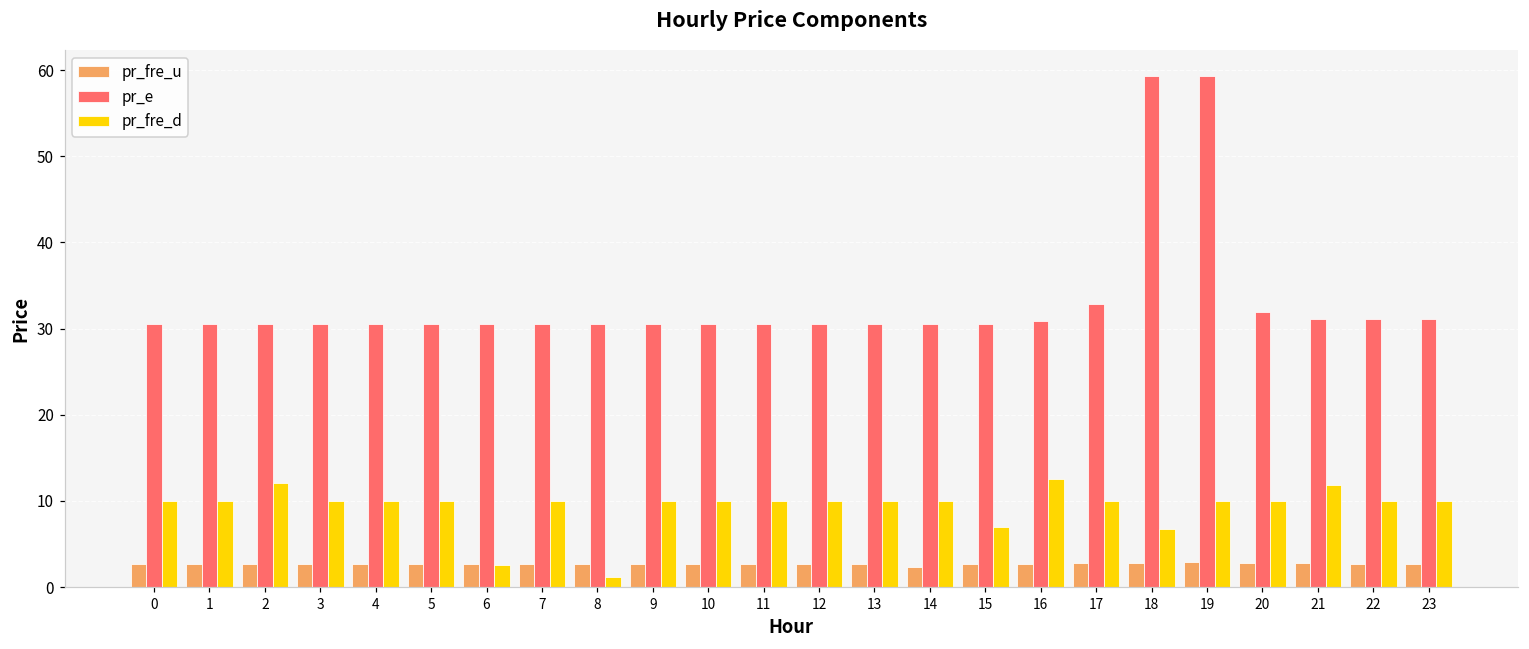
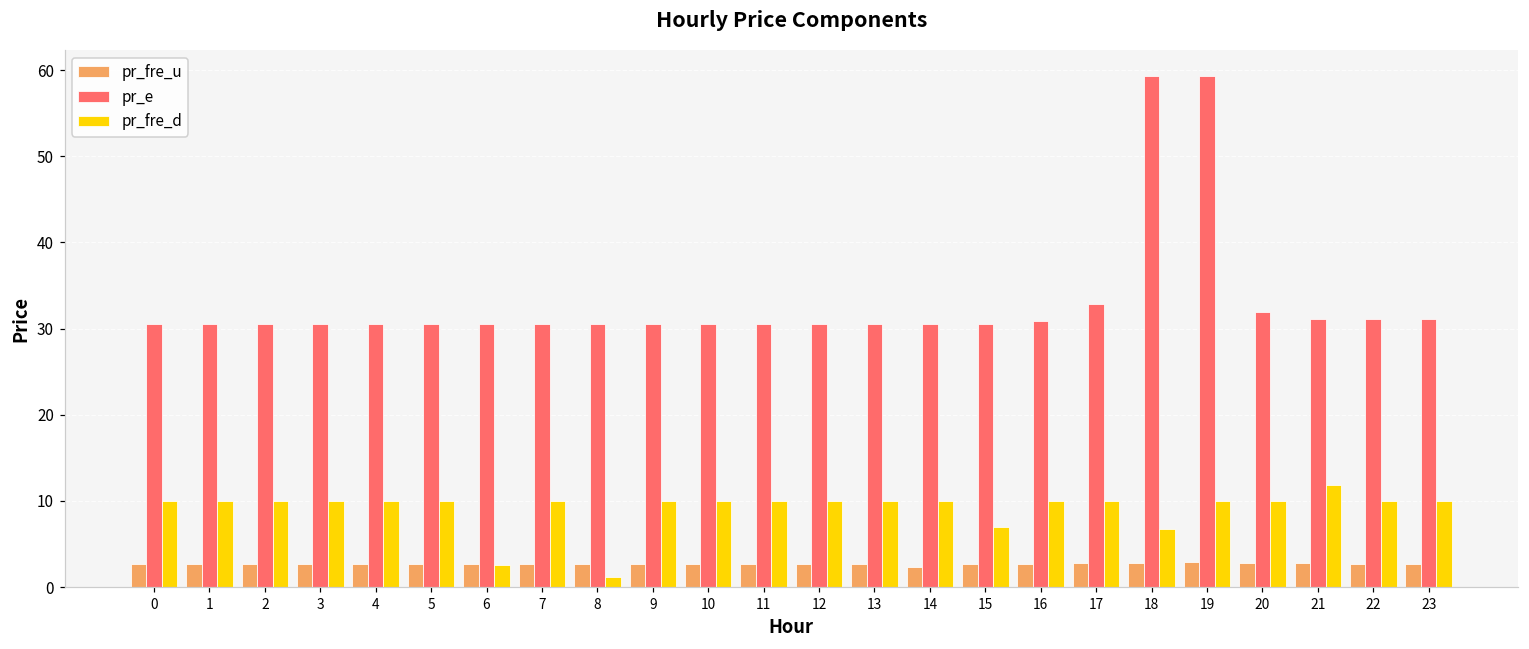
  {
    "pr_fre_d": {
      "0": 10,
      "1": 10,
-     "2": 12,
+     "2": 10,
      "3": 10,
      "4": 10,
      "5": 10,
      "6": 3,
      "7": 10,
      "8": 1,
      "9": 10,
      "10": 10,
      "11": 10,
      "12": 10,
      "13": 10,
      "14": 10,
      "15": 7,
-     "16": 13,
+     "16": 10,
      "17": 10,
      "18": 7,
      "19": 10,
      "20": 10,
      "21": 12,
      "22": 10,
      "23": 10
    }
  }
